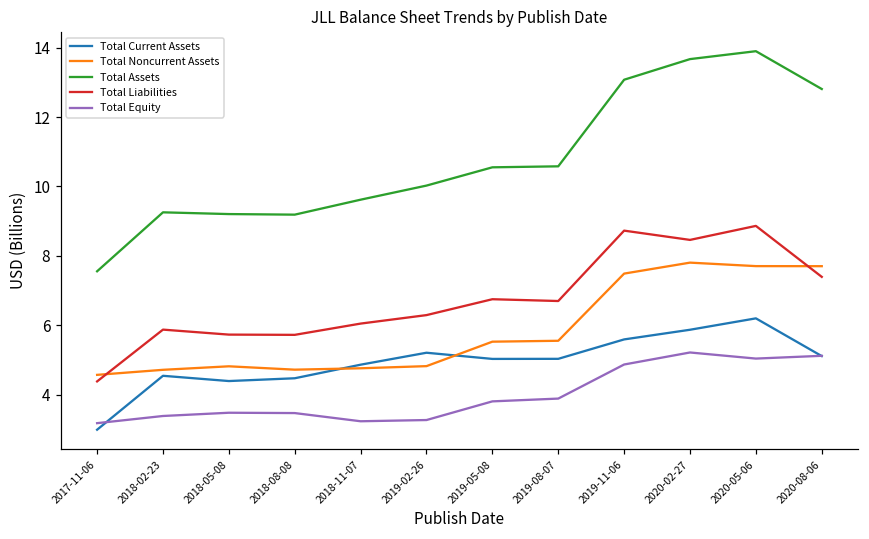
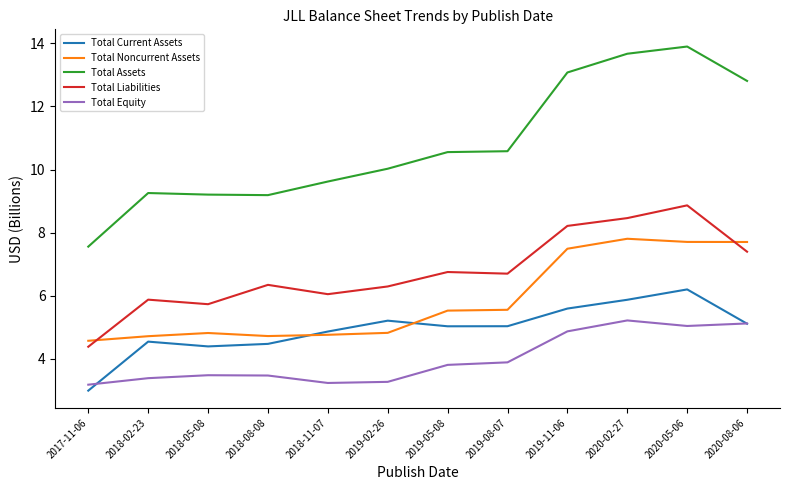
  {
    "Total Current Assets": {
      "2017-11-06": 3.0,
      "2018-02-23": 4.5,
      "2018-05-08": 4.4,
      "2018-08-08": 4.5,
      "2018-11-07": 4.9,
      "2019-02-26": 5.2,
      "2019-05-08": 5.0,
      "2019-08-07": 5.0,
      "2019-11-06": 5.6,
      "2020-02-27": 5.9,
      "2020-05-06": 6.2
    },
    "Total Noncurrent Assets": {
      "2017-11-06": 4.6,
      "2018-02-23": 4.7,
      "2018-05-08": 4.8,
      "2018-08-08": 4.7,
      "2018-11-07": 4.8,
      "2019-02-26": 4.8,
      "2019-05-08": 5.5,
      "2019-08-07": 5.6,
      "2019-11-06": 7.5,
      "2020-02-27": 7.8,
      "2020-05-06": 7.7,
      "2020-08-06": 7.7
    },
    "Total Assets": {
      "2017-11-06": 7.6,
      "2018-02-23": 9.3,
      "2018-05-08": 9.2,
      "2018-08-08": 9.2,
      "2018-11-07": 9.6,
      "2019-02-26": 10.0,
      "2019-05-08": 10.6,
      "2019-08-07": 10.6,
      "2019-11-06": 13.1,
      "2020-02-27": 13.7,
      "2020-05-06": 13.9,
      "2020-08-06": 12.8
    },
    "Total Liabilities": {
      "2017-11-06": 4.4,
      "2018-02-23": 5.9,
      "2018-05-08": 5.7,
-     "2018-08-08": 5.7,
+     "2018-08-08": 6.3,
      "2018-11-07": 6.0,
      "2019-02-26": 6.3,
      "2019-05-08": 6.7,
      "2019-08-07": 6.7,
-     "2019-11-06": 8.7,
+     "2019-11-06": 8.2,
      "2020-02-27": 8.5,
      "2020-05-06": 8.9,
      "2020-08-06": 7.4
    },
    "Total Equity": {
      "2017-11-06": 3.2,
      "2018-02-23": 3.4,
      "2018-05-08": 3.5,
      "2018-08-08": 3.5,
      "2018-11-07": 3.2,
      "2019-02-26": 3.3,
      "2019-05-08": 3.8,
      "2019-08-07": 3.9,
      "2019-11-06": 4.9,
      "2020-02-27": 5.2,
      "2020-05-06": 5.0
    }
  }
